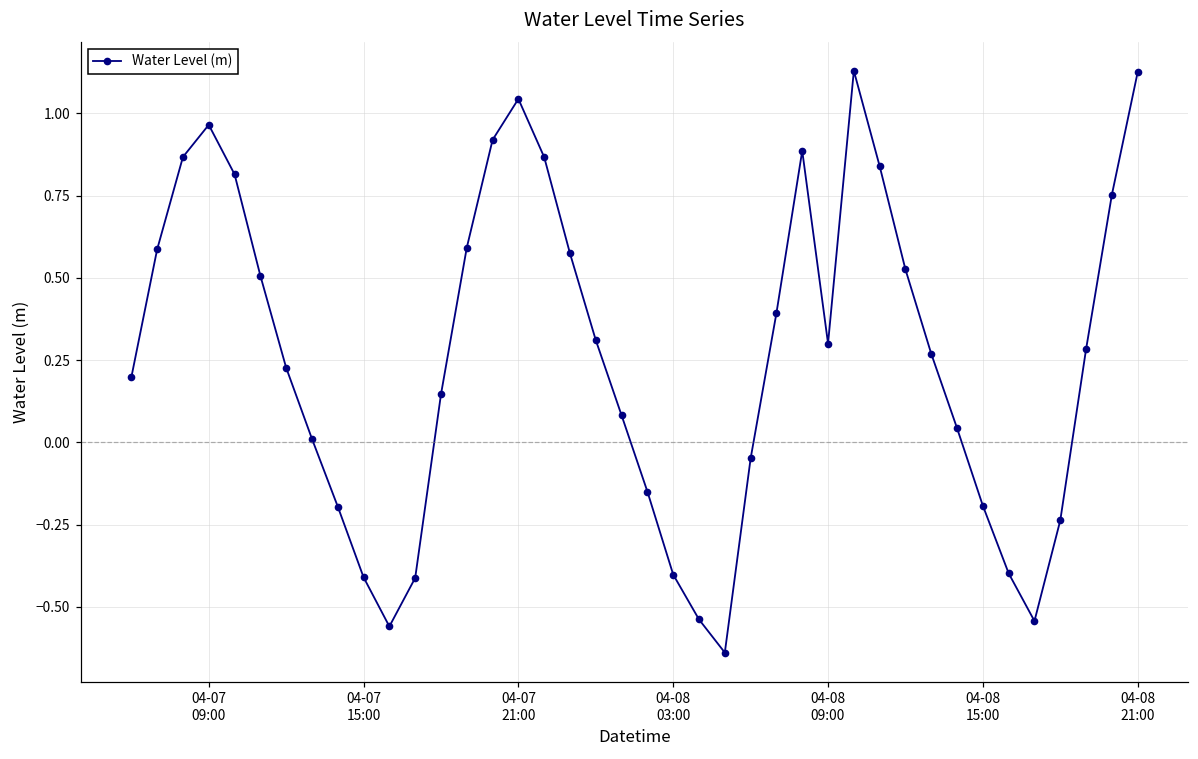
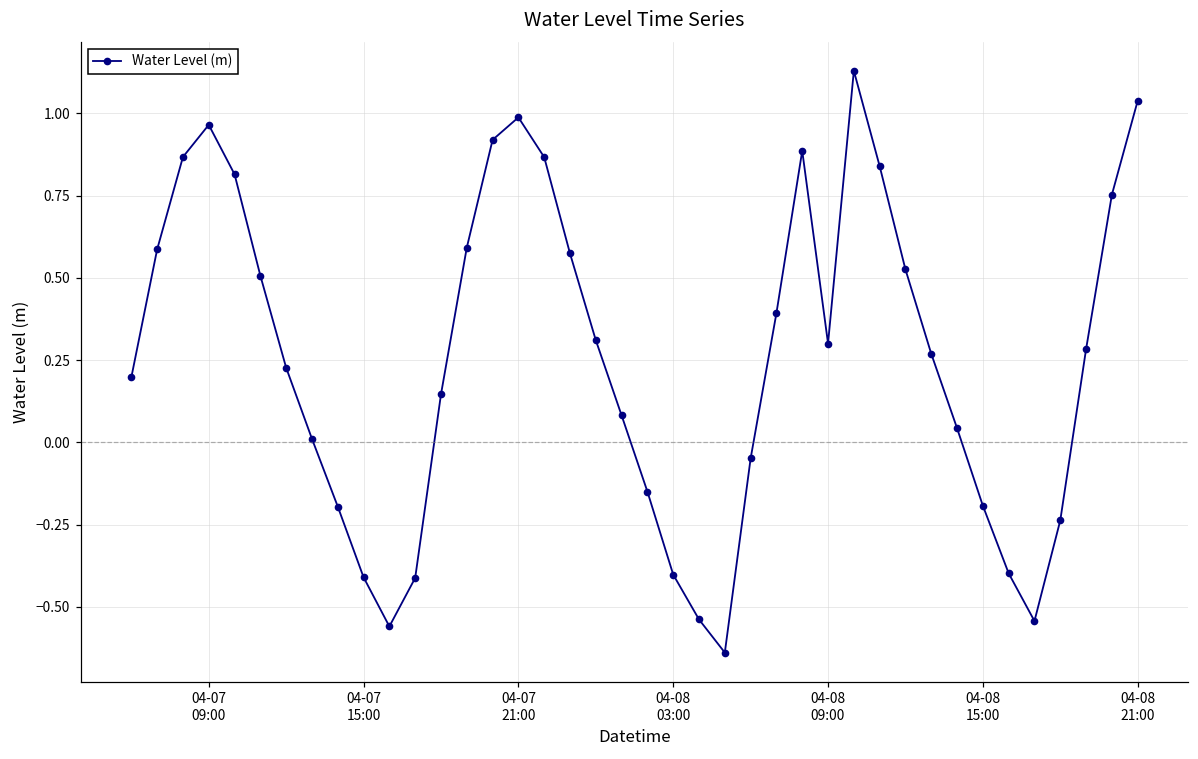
  {
    "04-07 09:00": 0.97,
    "04-07 15:00": -0.41,
-   "04-07 21:00": 1.04,
+   "04-07 21:00": 0.99,
    "04-08 03:00": -0.40,
    "04-08 09:00": 0.30,
    "04-08 15:00": -0.19,
-   "04-08 21:00": 1.13
+   "04-08 21:00": 1.04
  }
